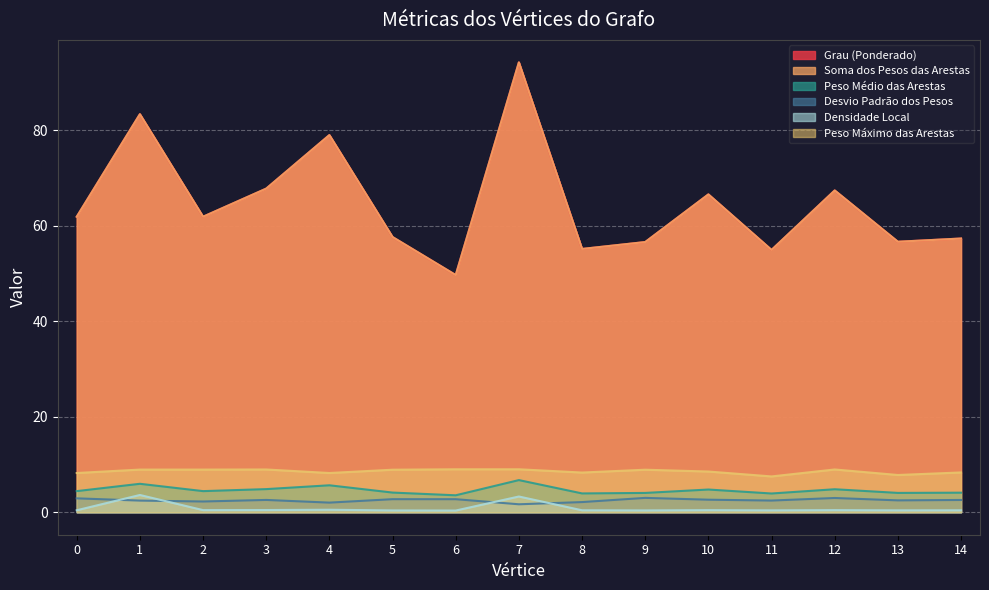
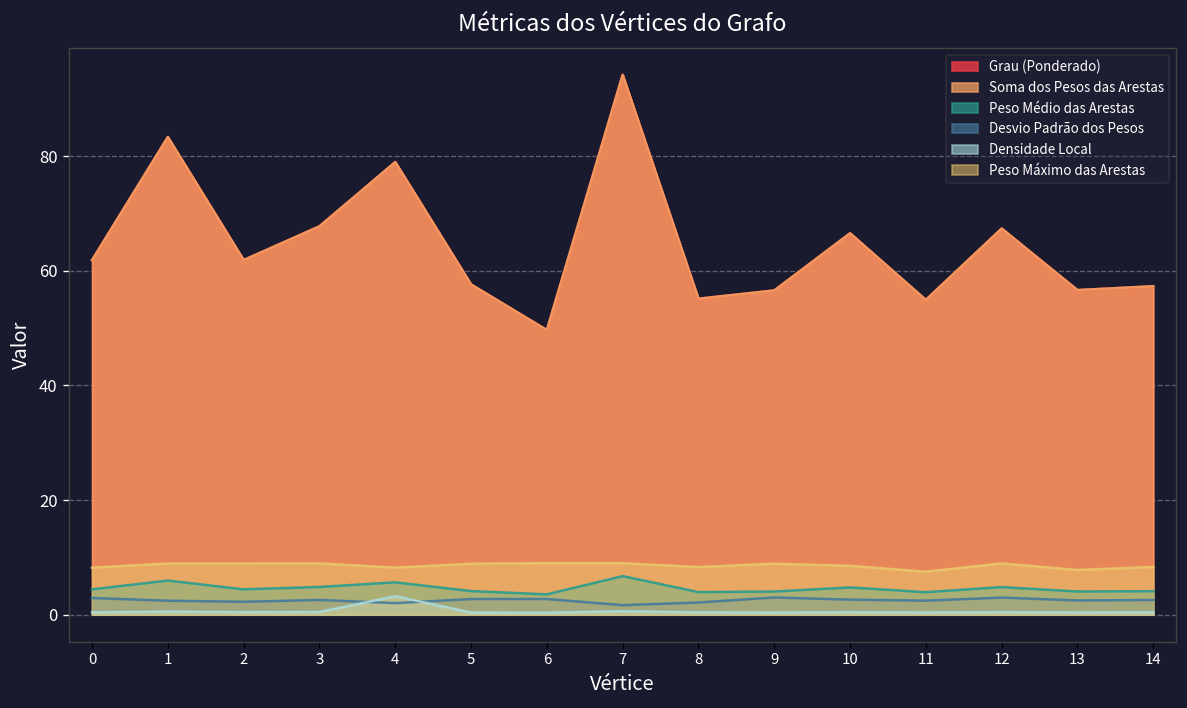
  {
    "Densidade Local": {
      "0": 0,
-     "1": 4,
+     "1": 1,
      "2": 0,
      "3": 0,
-     "4": 1,
+     "4": 3,
      "5": 0,
      "6": 0,
-     "7": 3,
+     "7": 1,
      "8": 0,
      "9": 0,
      "10": 0,
      "11": 0,
      "12": 0,
      "13": 0,
      "14": 0
    }
  }
